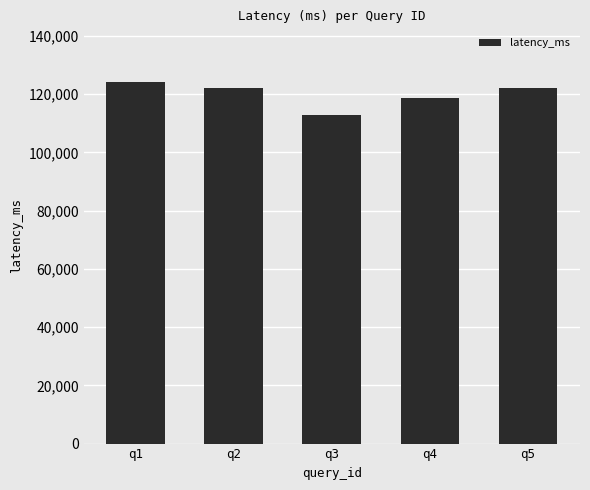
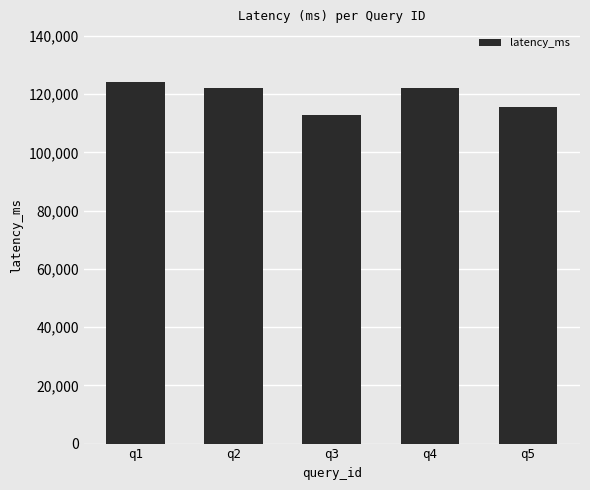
  {
    "q1": "124,000",
    "q2": "122,000",
    "q3": "113,000",
-   "q4": "119,000",
-   "q5": "122,000"
+   "q4": "122,000",
+   "q5": "116,000"
  }
